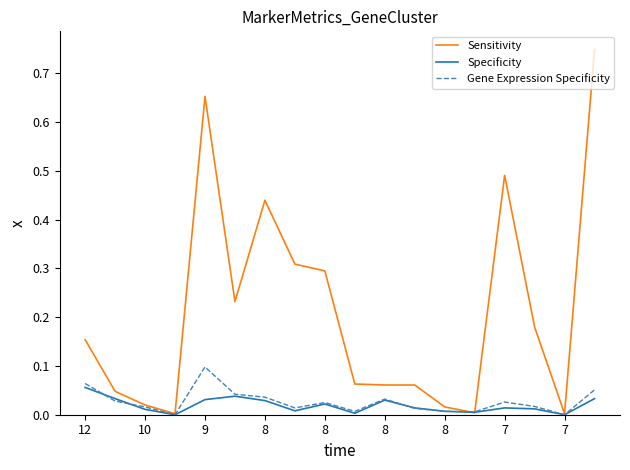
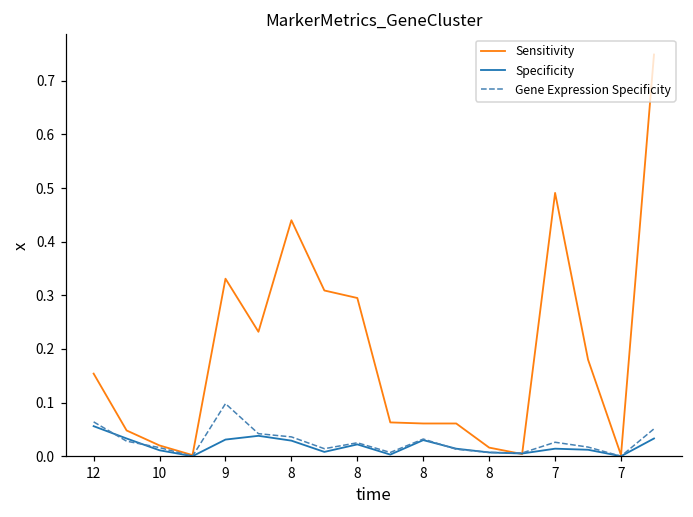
  {
    "Sensitivity": {
      "12": 0.15,
-     "9": 0.65
+     "9": 0.33
    }
  }
